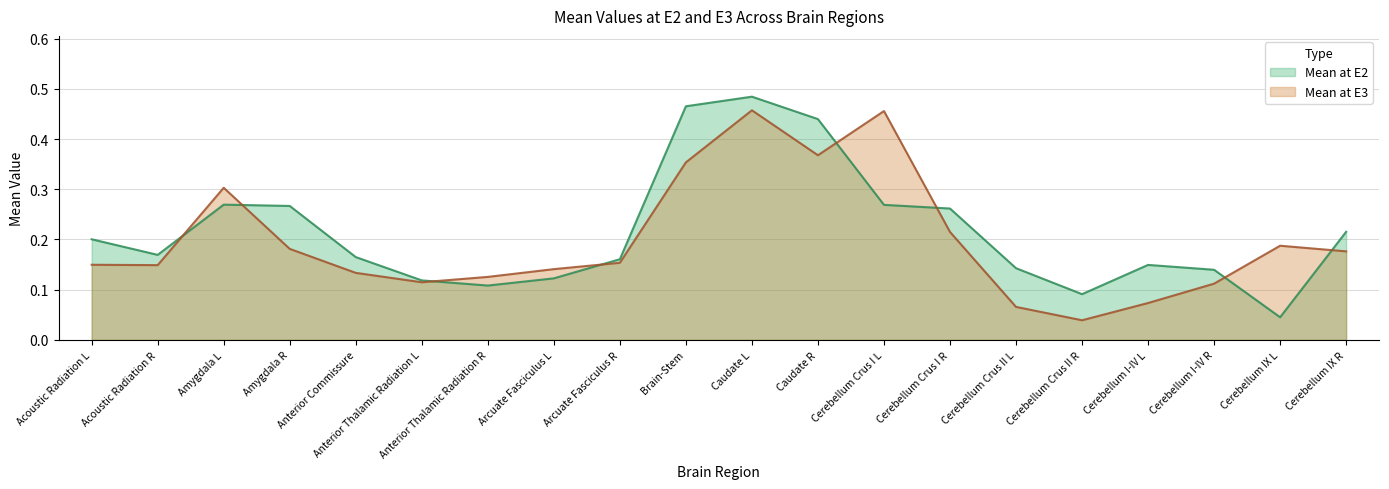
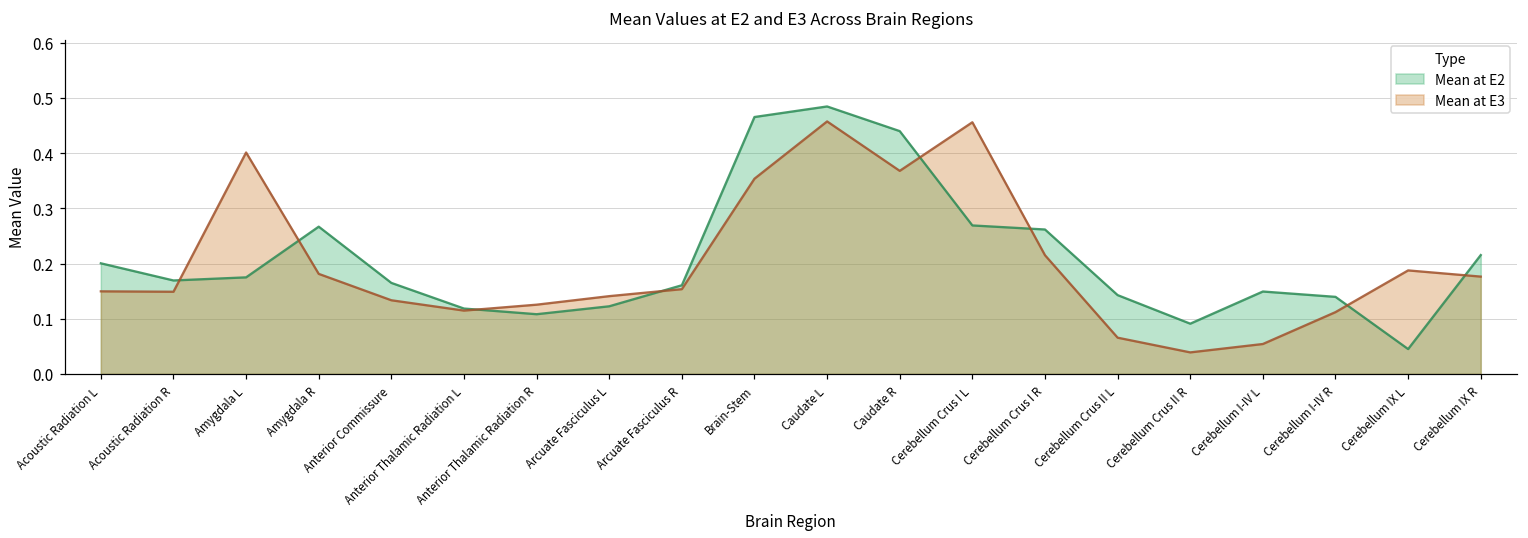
  {
    "Mean at E2": {
      "Acoustic Radiation L": 0.20,
      "Acoustic Radiation R": 0.17,
-     "Amygdala L": 0.27,
+     "Amygdala L": 0.17,
      "Amygdala R": 0.27,
      "Anterior Commissure": 0.16,
      "Anterior Thalamic Radiation R": 0.11,
      "Arcuate Fasciculus L": 0.12,
      "Arcuate Fasciculus R": 0.16,
      "Brain-Stem": 0.47,
      "Caudate L": 0.48,
      "Caudate R": 0.44,
      "Cerebellum Crus I L": 0.27,
      "Cerebellum Crus I R": 0.26,
      "Cerebellum Crus II L": 0.14,
      "Cerebellum Crus II R": 0.09,
      "Cerebellum I-IV L": 0.15,
      "Cerebellum I-IV R": 0.14,
      "Cerebellum IX L": 0.05,
      "Cerebellum IX R": 0.22
    },
    "Mean at E3": {
      "Acoustic Radiation L": 0.15,
      "Acoustic Radiation R": 0.15,
-     "Amygdala L": 0.30,
+     "Amygdala L": 0.40,
      "Amygdala R": 0.18,
      "Anterior Commissure": 0.13,
      "Anterior Thalamic Radiation R": 0.13,
      "Arcuate Fasciculus L": 0.14,
      "Arcuate Fasciculus R": 0.15,
      "Brain-Stem": 0.35,
      "Caudate L": 0.46,
      "Caudate R": 0.37,
      "Cerebellum Crus I L": 0.46,
      "Cerebellum Crus I R": 0.22,
      "Cerebellum Crus II L": 0.07,
      "Cerebellum Crus II R": 0.04,
-     "Cerebellum I-IV L": 0.07,
+     "Cerebellum I-IV L": 0.05,
      "Cerebellum I-IV R": 0.11,
      "Cerebellum IX L": 0.19,
      "Cerebellum IX R": 0.18
    }
  }
